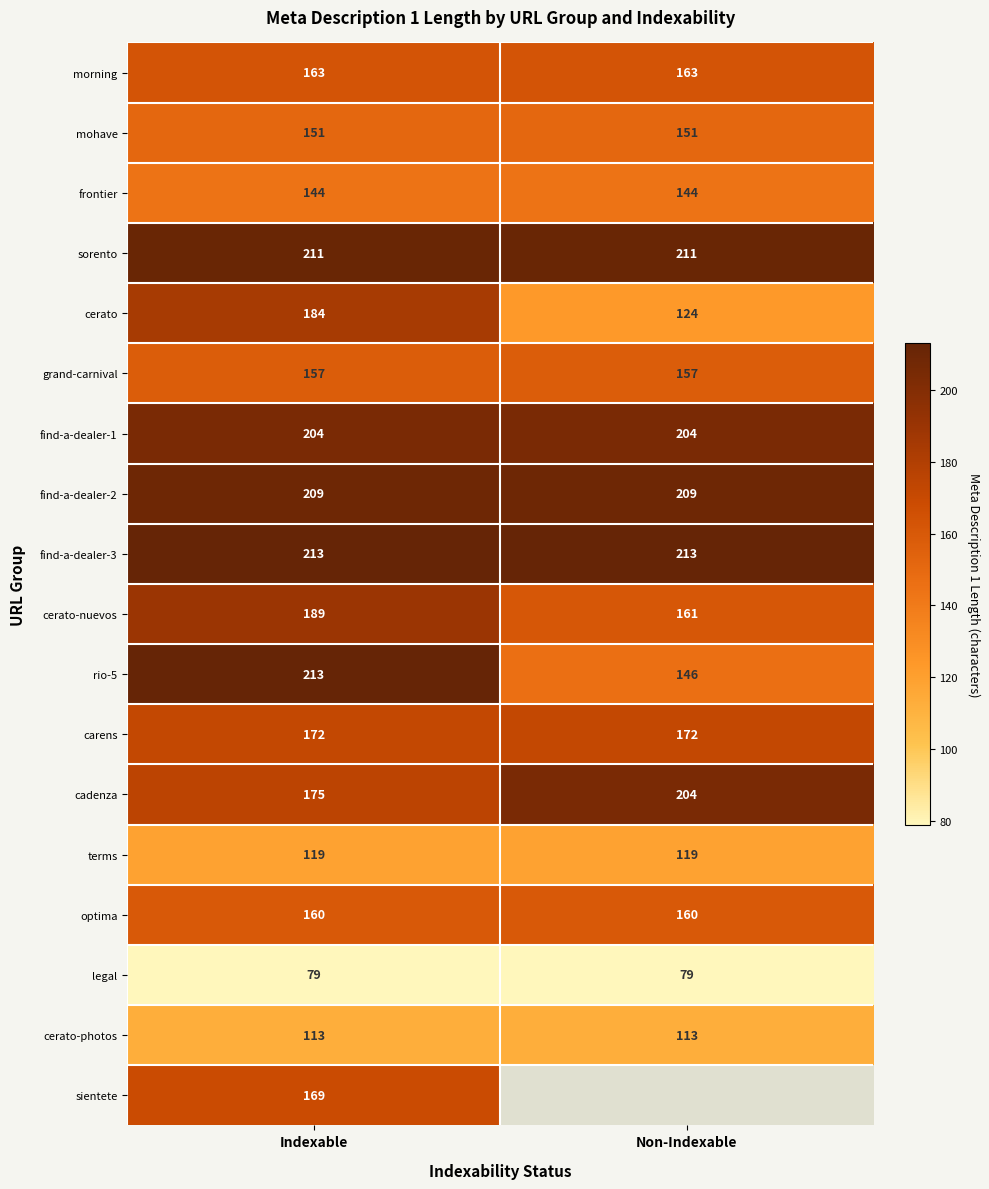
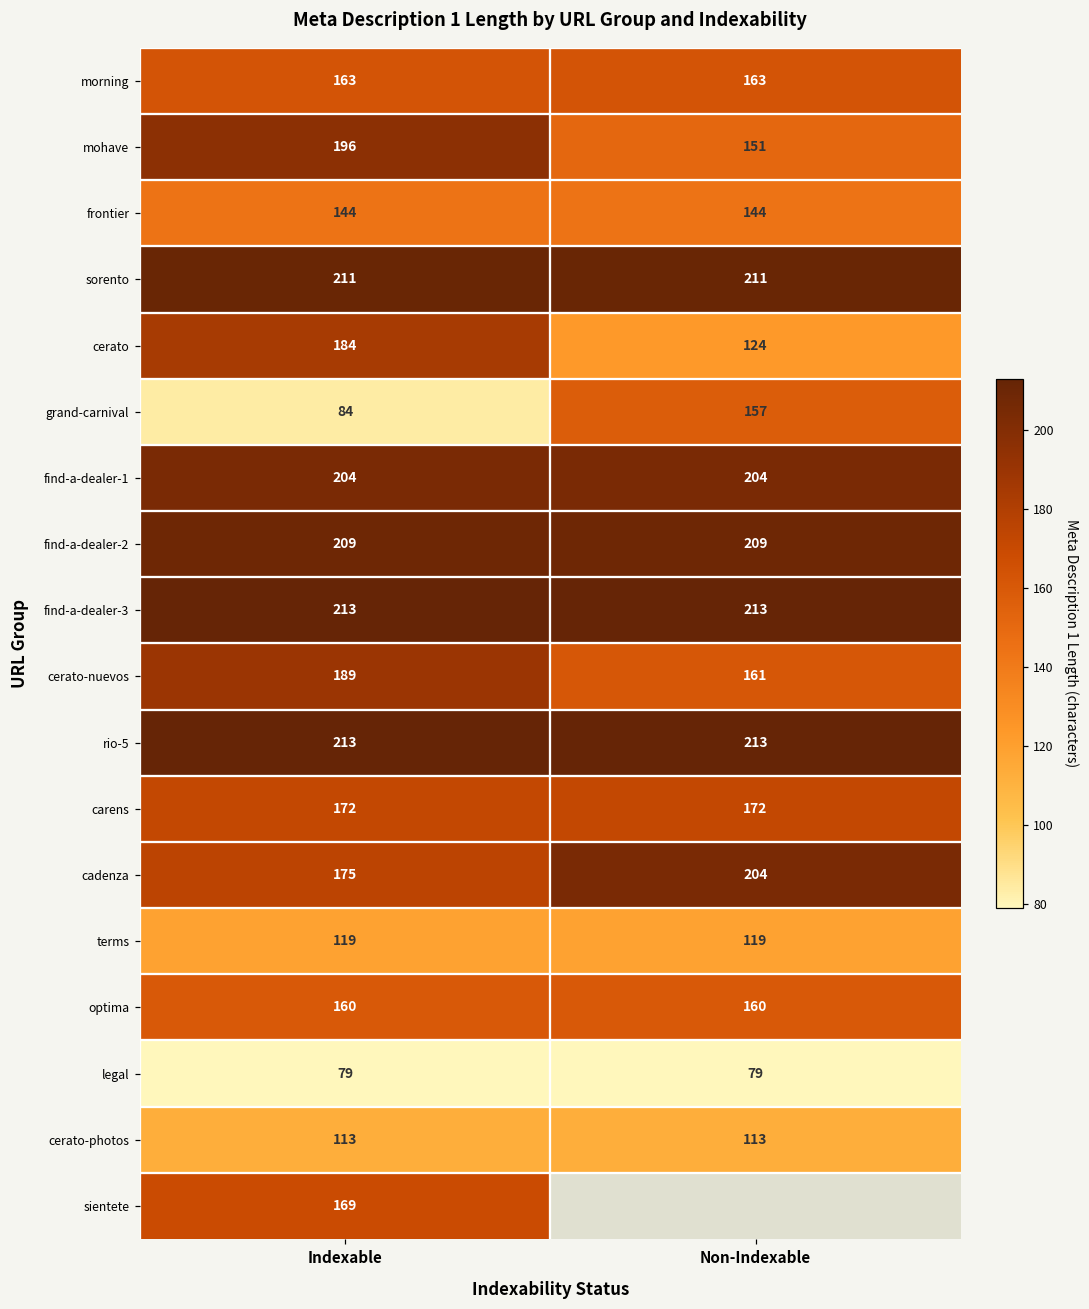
  {
    "morning": {
      "Indexable": 163,
      "Non-Indexable": 163
    },
    "mohave": {
-     "Indexable": 151,
+     "Indexable": 196,
      "Non-Indexable": 151
    },
    "frontier": {
      "Indexable": 144,
      "Non-Indexable": 144
    },
    "sorento": {
      "Indexable": 211,
      "Non-Indexable": 211
    },
    "cerato": {
      "Indexable": 184,
      "Non-Indexable": 124
    },
    "grand-carnival": {
-     "Indexable": 157,
+     "Indexable": 84,
      "Non-Indexable": 157
    },
    "find-a-dealer-1": {
      "Indexable": 204,
      "Non-Indexable": 204
    },
    "find-a-dealer-2": {
      "Indexable": 209,
      "Non-Indexable": 209
    },
    "find-a-dealer-3": {
      "Indexable": 213,
      "Non-Indexable": 213
    },
    "cerato-nuevos": {
      "Indexable": 189,
      "Non-Indexable": 161
    },
    "rio-5": {
      "Indexable": 213,
-     "Non-Indexable": 146
+     "Non-Indexable": 213
    },
    "carens": {
      "Indexable": 172,
      "Non-Indexable": 172
    },
    "cadenza": {
      "Indexable": 175,
      "Non-Indexable": 204
    },
    "terms": {
      "Indexable": 119,
      "Non-Indexable": 119
    },
    "optima": {
      "Indexable": 160,
      "Non-Indexable": 160
    },
    "legal": {
      "Indexable": 79,
      "Non-Indexable": 79
    },
    "cerato-photos": {
      "Indexable": 113,
      "Non-Indexable": 113
    },
    "sientete": {
      "Indexable": 169
    }
  }
